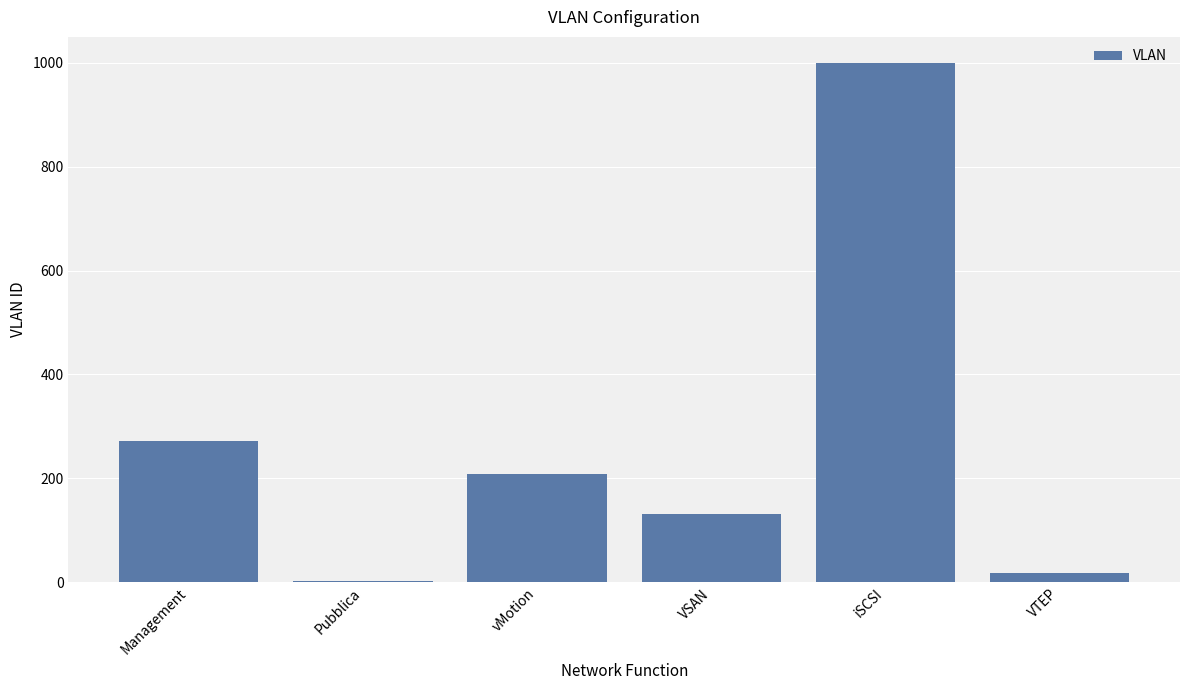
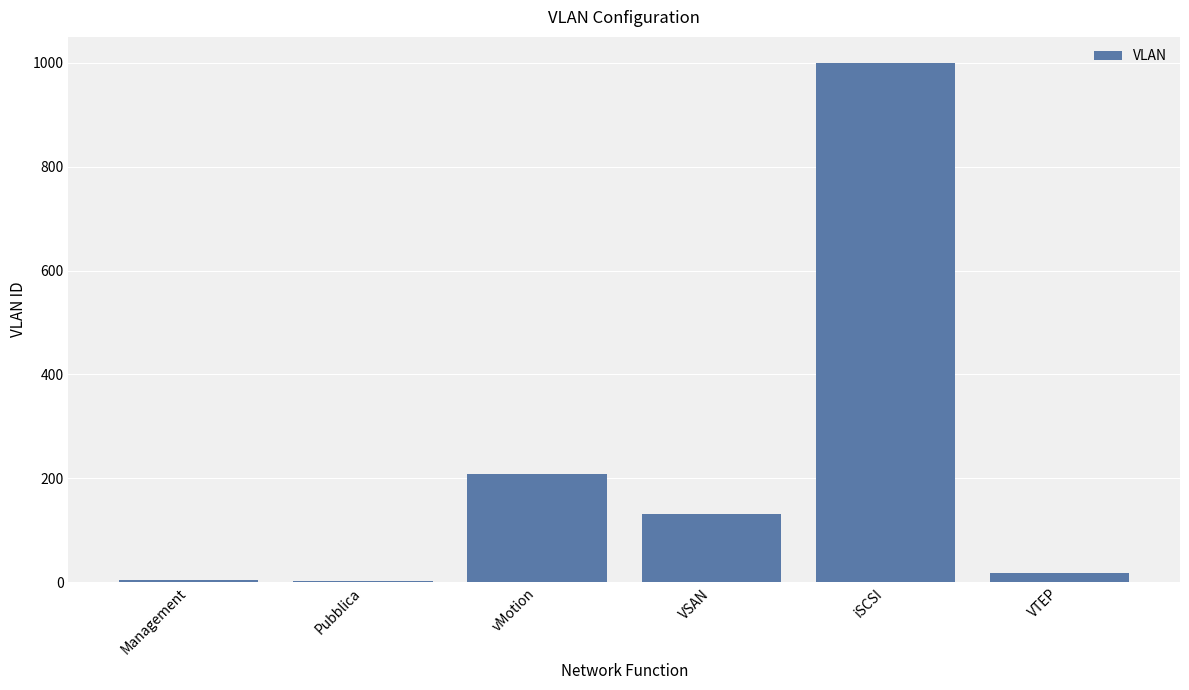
  {
-   "Management": 270,
+   "Management": 10,
    "vMotion": 210,
    "VSAN": 130,
    "iSCSI": 1000,
    "VTEP": 20
  }
